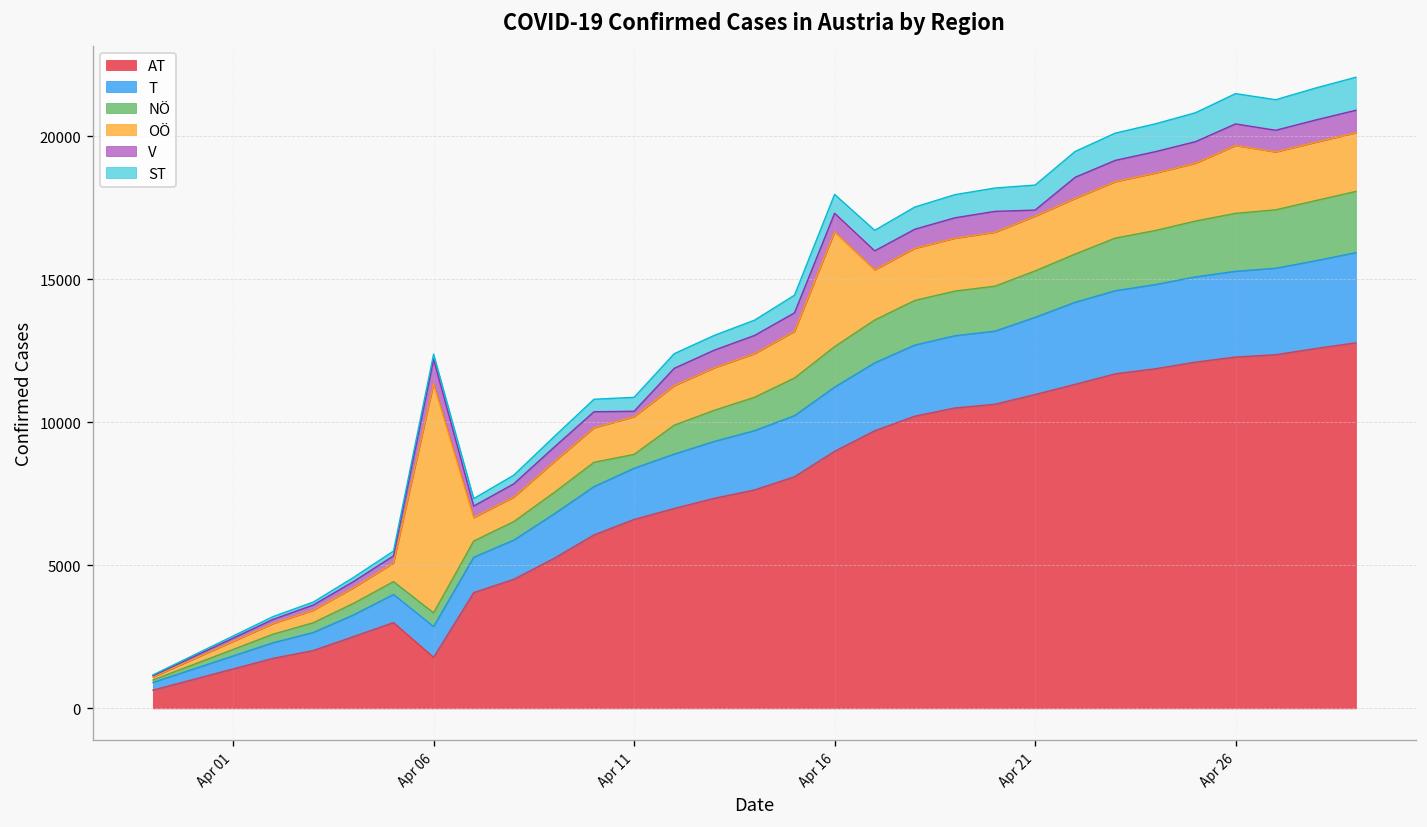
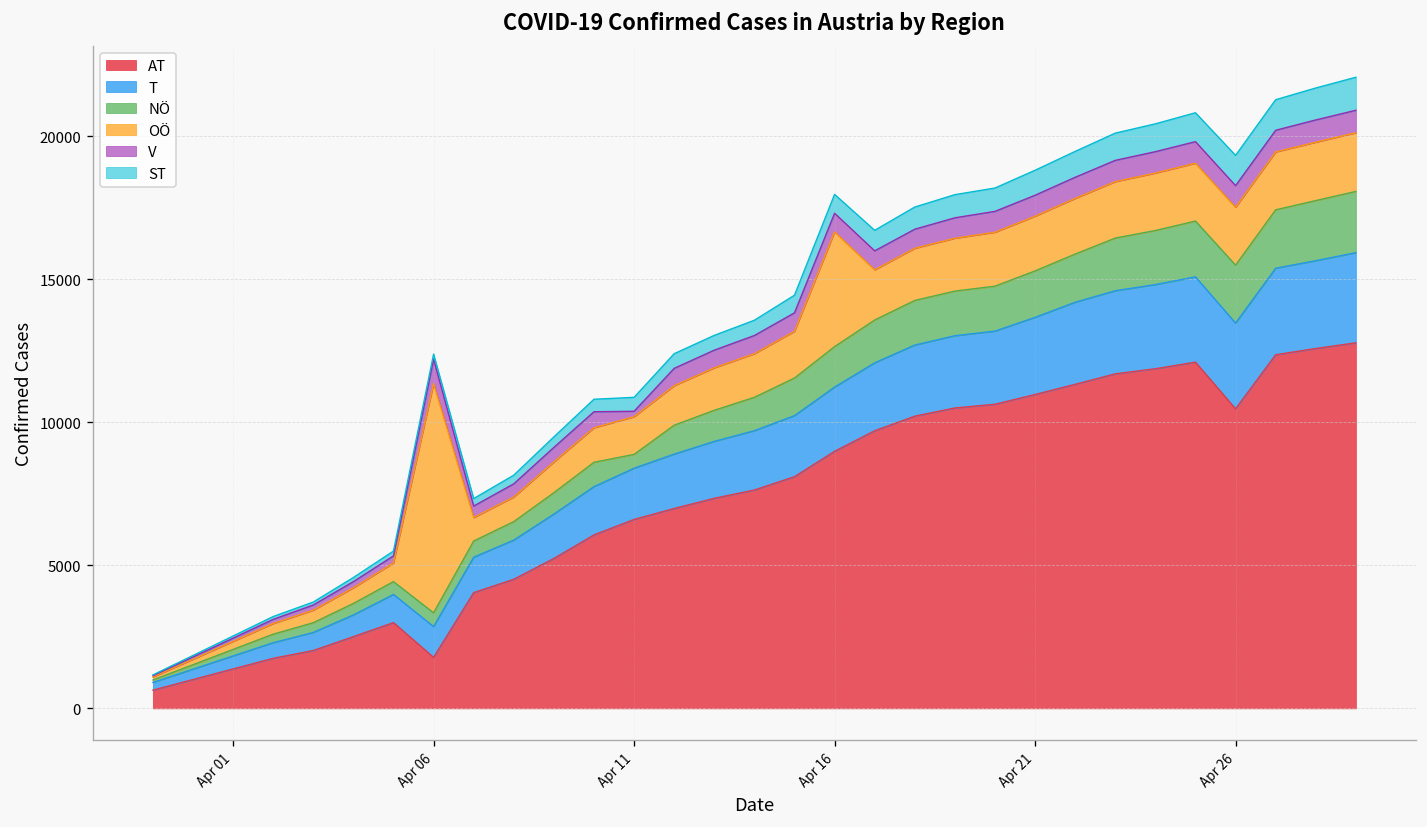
  {
    "AT": {
      "Apr 06": 1800,
      "Apr 11": 6600,
      "Apr 16": 9000,
      "Apr 21": 11000,
-     "Apr 26": 12300
+     "Apr 26": 10500
    },
    "NÖ": {
      "Apr 06": 500,
      "Apr 11": 500,
      "Apr 16": 1400,
      "Apr 21": 1600,
      "Apr 26": 2000
    },
    "OÖ": {
      "Apr 06": 8000,
      "Apr 11": 1300,
      "Apr 16": 4000,
      "Apr 21": 1900,
-     "Apr 26": 2400
+     "Apr 26": 2000
    },
    "V": {
      "Apr 06": 900,
      "Apr 11": 200,
      "Apr 16": 700,
-     "Apr 21": 200,
+     "Apr 21": 700,
      "Apr 26": 800
    }
  }
